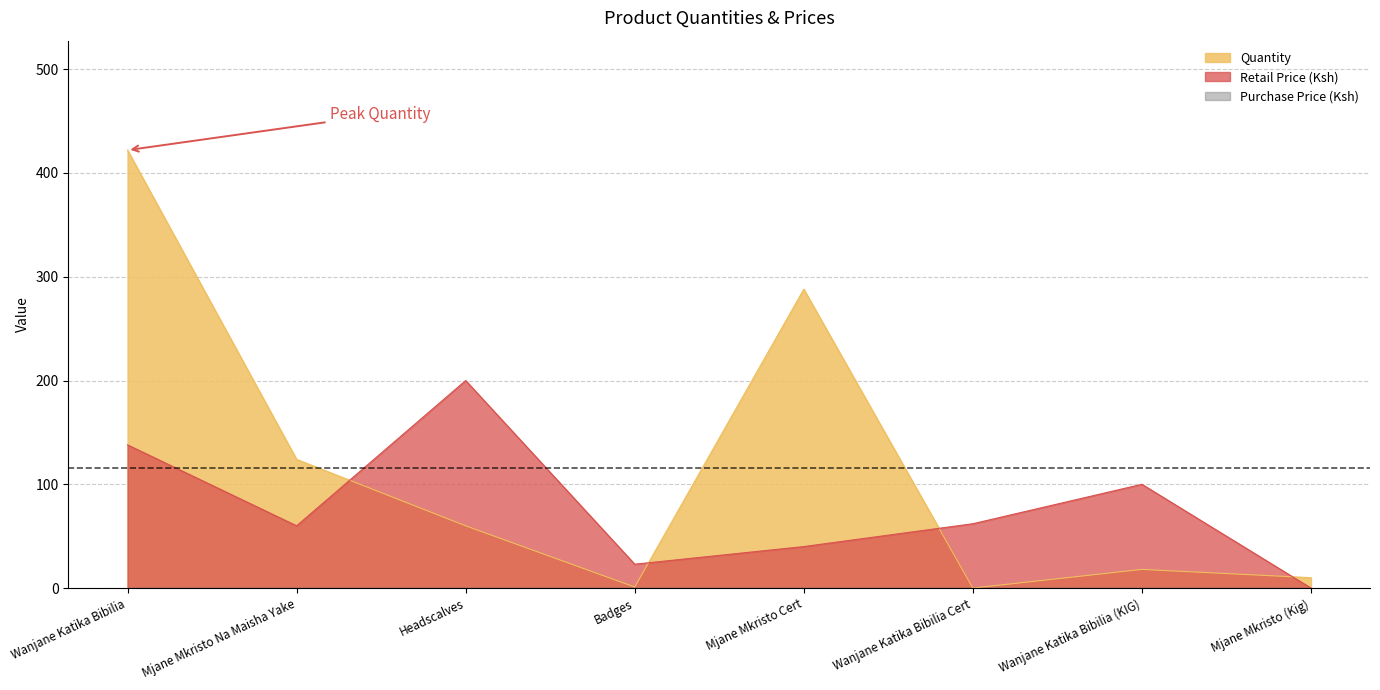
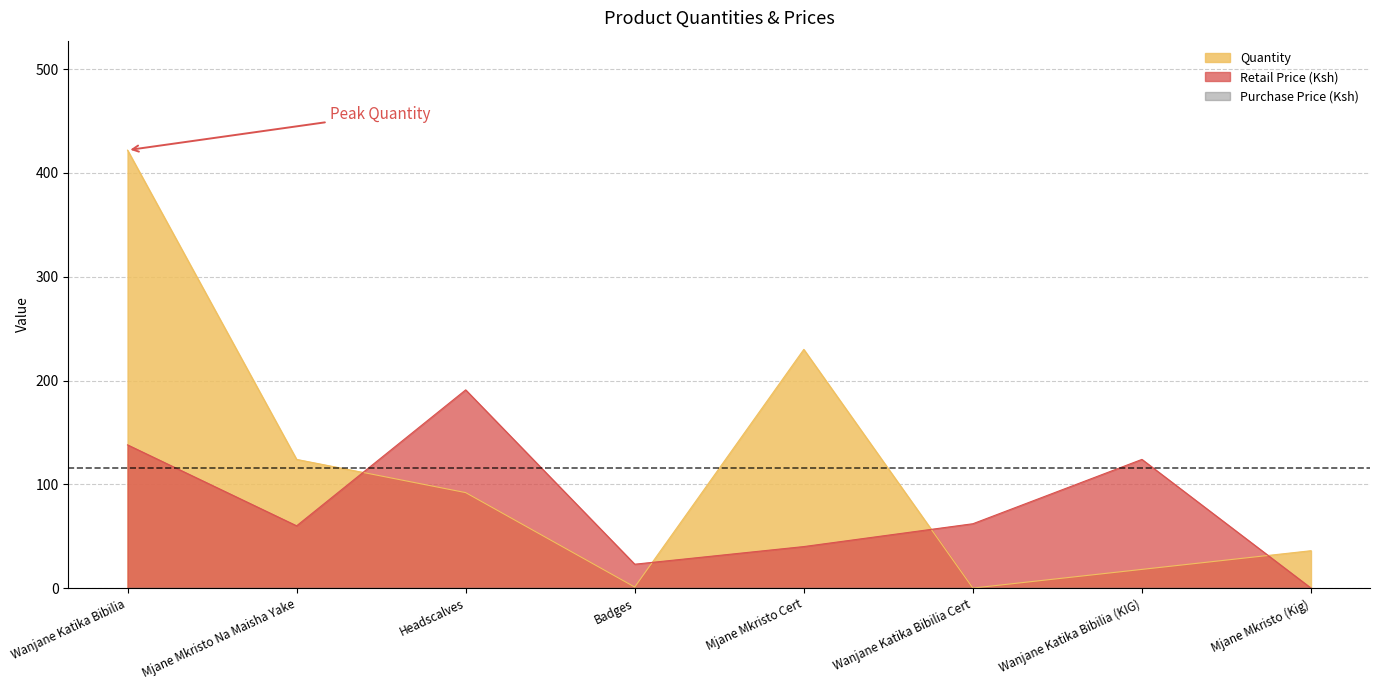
  {
    "Quantity": {
      "Wanjane Katika Bibilia": 422,
      "Mjane Mkristo Na Maisha Yake": 124,
-     "Headscalves": 60,
-     "Mjane Mkristo Cert": 288,
+     "Headscalves": 92,
+     "Mjane Mkristo Cert": 230,
      "Wanjane Katika Bibilia (KIG)": 18,
-     "Mjane Mkristo (Kig)": 10
+     "Mjane Mkristo (Kig)": 36
    },
    "Retail Price (Ksh)": {
      "Wanjane Katika Bibilia": 138,
      "Mjane Mkristo Na Maisha Yake": 60,
-     "Headscalves": 200,
+     "Headscalves": 191,
      "Badges": 23,
      "Mjane Mkristo Cert": 40,
      "Wanjane Katika Bibilia Cert": 62,
-     "Wanjane Katika Bibilia (KIG)": 100
+     "Wanjane Katika Bibilia (KIG)": 124
    },
    "Purchase Price (Ksh)": {
      "Wanjane Katika Bibilia": 0,
      "Mjane Mkristo Na Maisha Yake": 0,
      "Headscalves": 0,
      "Mjane Mkristo Cert": 0,
      "Wanjane Katika Bibilia (KIG)": 0
    }
  }
